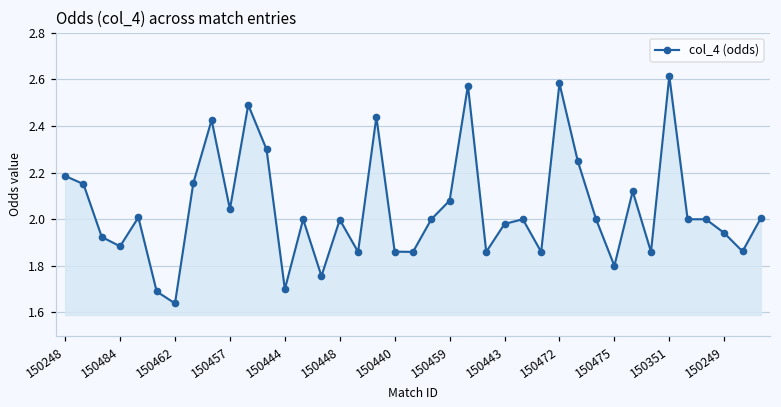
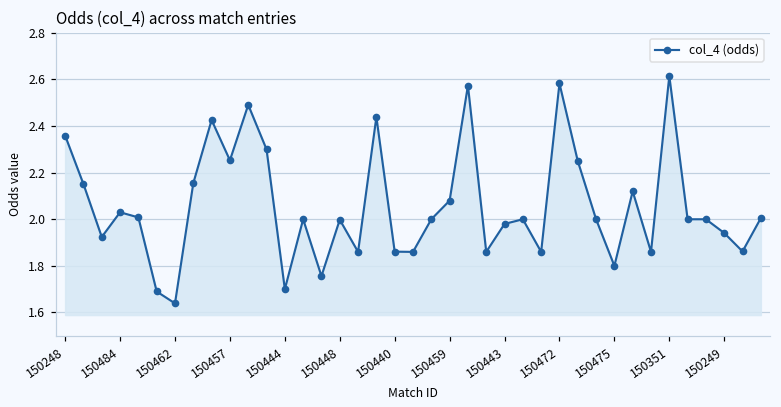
  {
-   "150248": 2.19,
-   "150484": 1.88,
+   "150248": 2.36,
+   "150484": 2.03,
    "150462": 1.64,
-   "150457": 2.04,
+   "150457": 2.25,
    "150444": 1.70,
    "150448": 2.00,
    "150440": 1.86,
    "150459": 2.08,
    "150443": 1.98,
    "150472": 2.58,
    "150475": 1.80,
    "150351": 2.62,
    "150249": 1.94
  }
